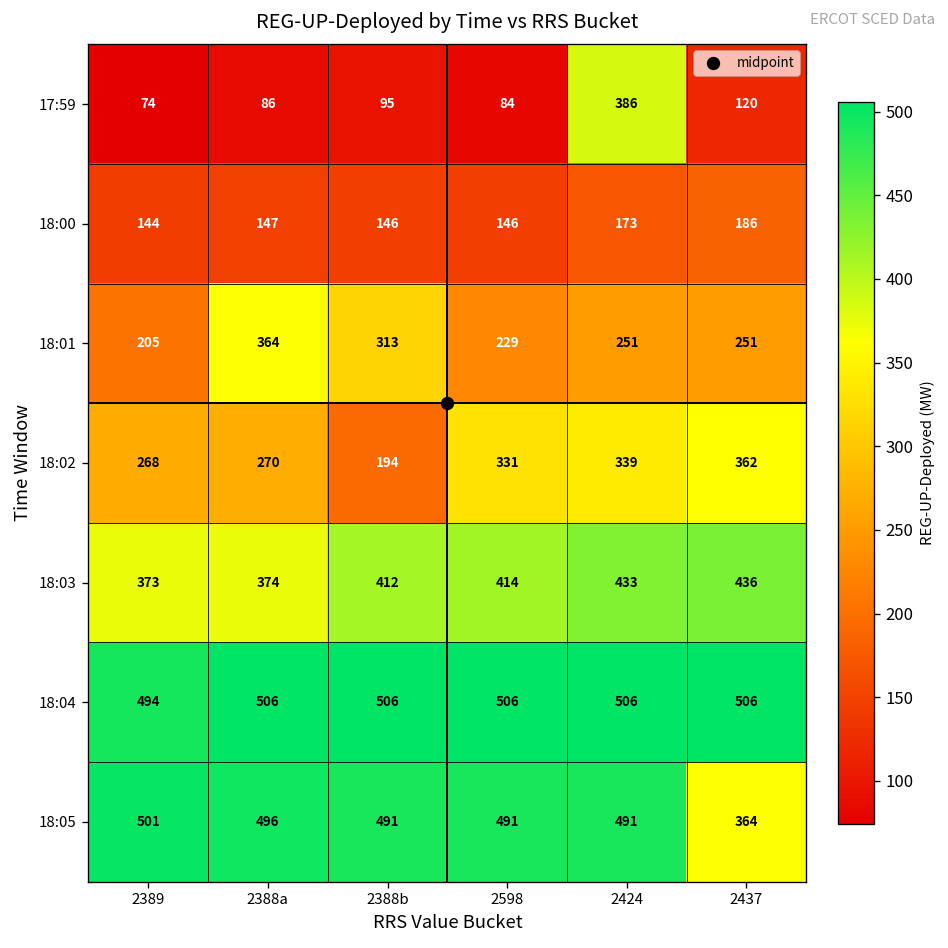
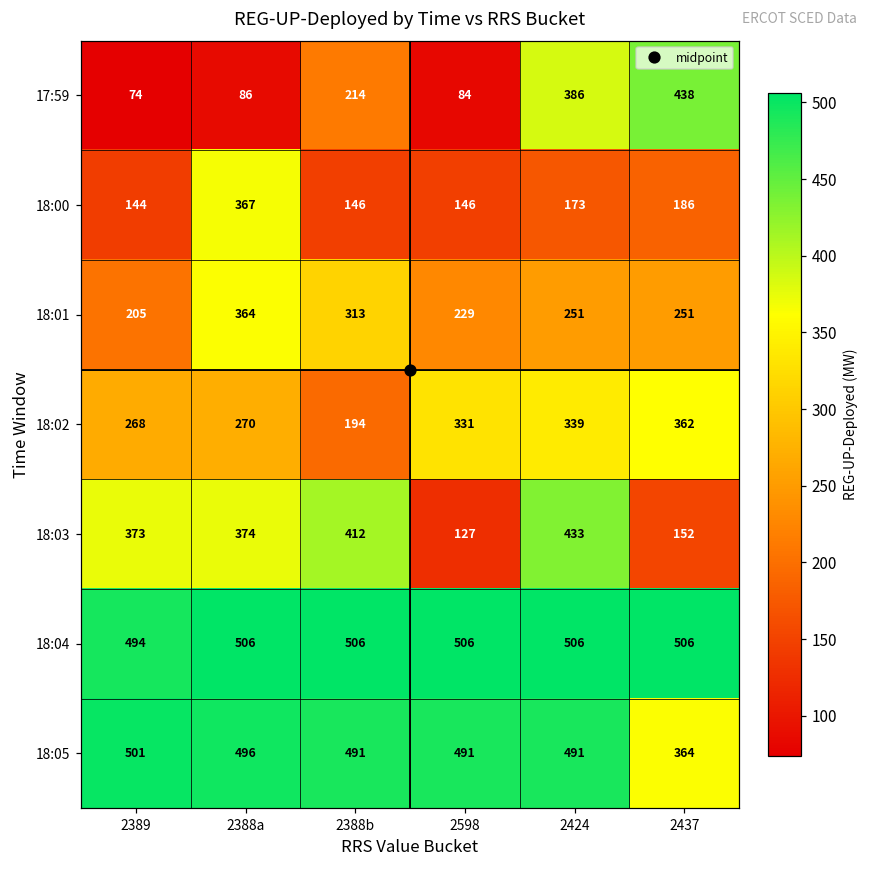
  {
    "17:59": {
      "2389": 74,
      "2388a": 86,
-     "2388b": 95,
+     "2388b": 214,
      "2598": 84,
      "2424": 386,
-     "2437": 120
+     "2437": 438
    },
    "18:00": {
      "2389": 144,
-     "2388a": 147,
+     "2388a": 367,
      "2388b": 146,
      "2598": 146,
      "2424": 173,
      "2437": 186
    },
    "18:01": {
      "2389": 205,
      "2388a": 364,
      "2388b": 313,
      "2598": 229,
      "2424": 251,
      "2437": 251
    },
    "18:02": {
      "2389": 268,
      "2388a": 270,
      "2388b": 194,
      "2598": 331,
      "2424": 339,
      "2437": 362
    },
    "18:03": {
      "2389": 373,
      "2388a": 374,
      "2388b": 412,
-     "2598": 414,
+     "2598": 127,
      "2424": 433,
-     "2437": 436
+     "2437": 152
    },
    "18:04": {
      "2389": 494,
      "2388a": 506,
      "2388b": 506,
      "2598": 506,
      "2424": 506,
      "2437": 506
    },
    "18:05": {
      "2389": 501,
      "2388a": 496,
      "2388b": 491,
      "2598": 491,
      "2424": 491,
      "2437": 364
    }
  }
